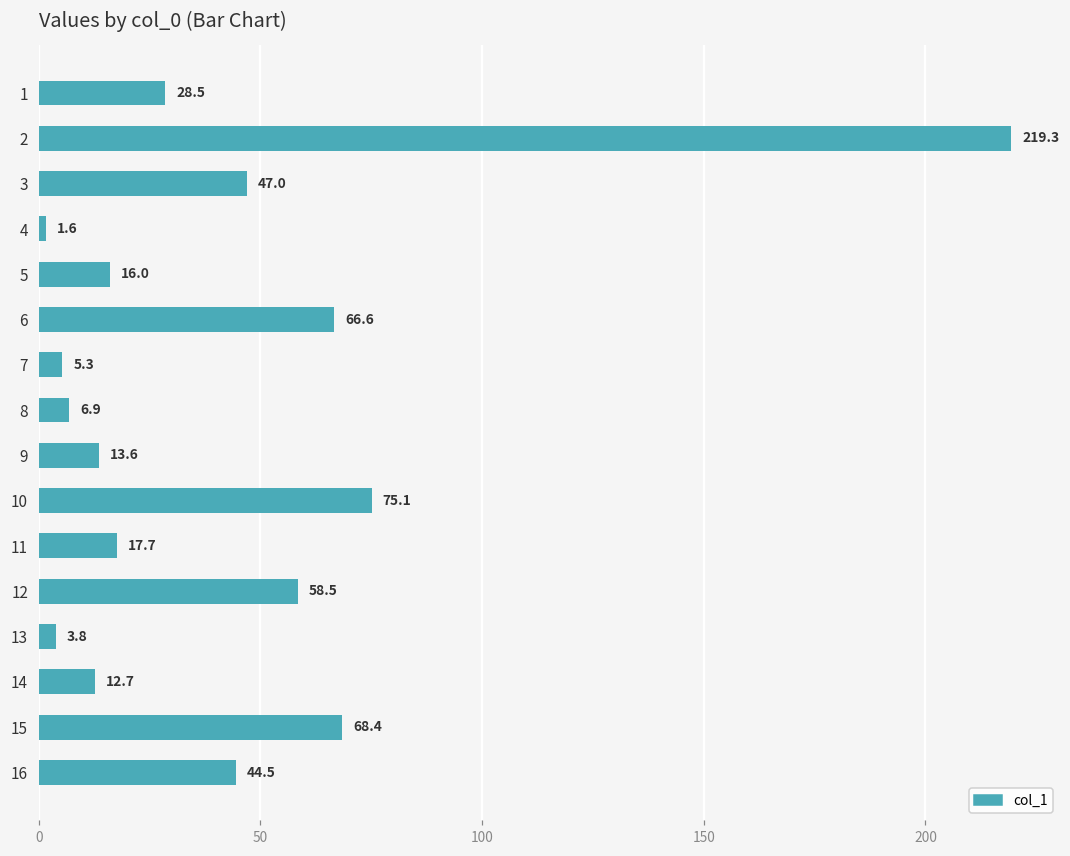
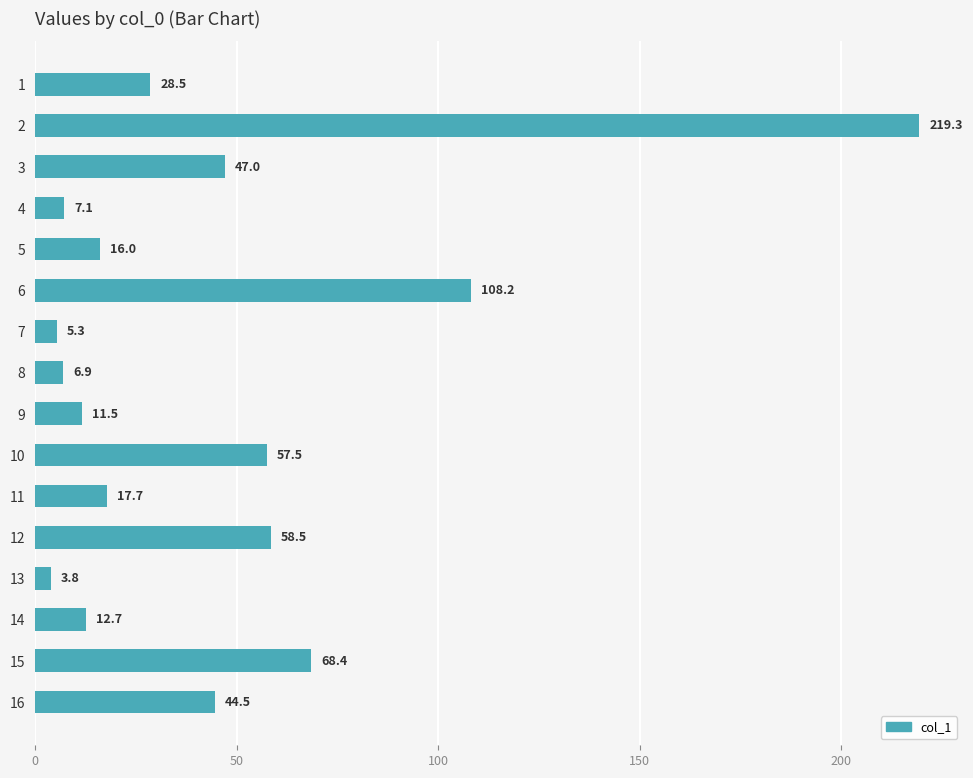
  {
    "1": 28.5,
    "2": 219.3,
    "3": 47.0,
-   "4": 1.6,
+   "4": 7.1,
    "5": 16.0,
-   "6": 66.6,
+   "6": 108.2,
    "7": 5.3,
    "8": 6.9,
-   "9": 13.6,
-   "10": 75.1,
+   "9": 11.5,
+   "10": 57.5,
    "11": 17.7,
    "12": 58.5,
    "13": 3.8,
    "14": 12.7,
    "15": 68.4,
    "16": 44.5
  }
